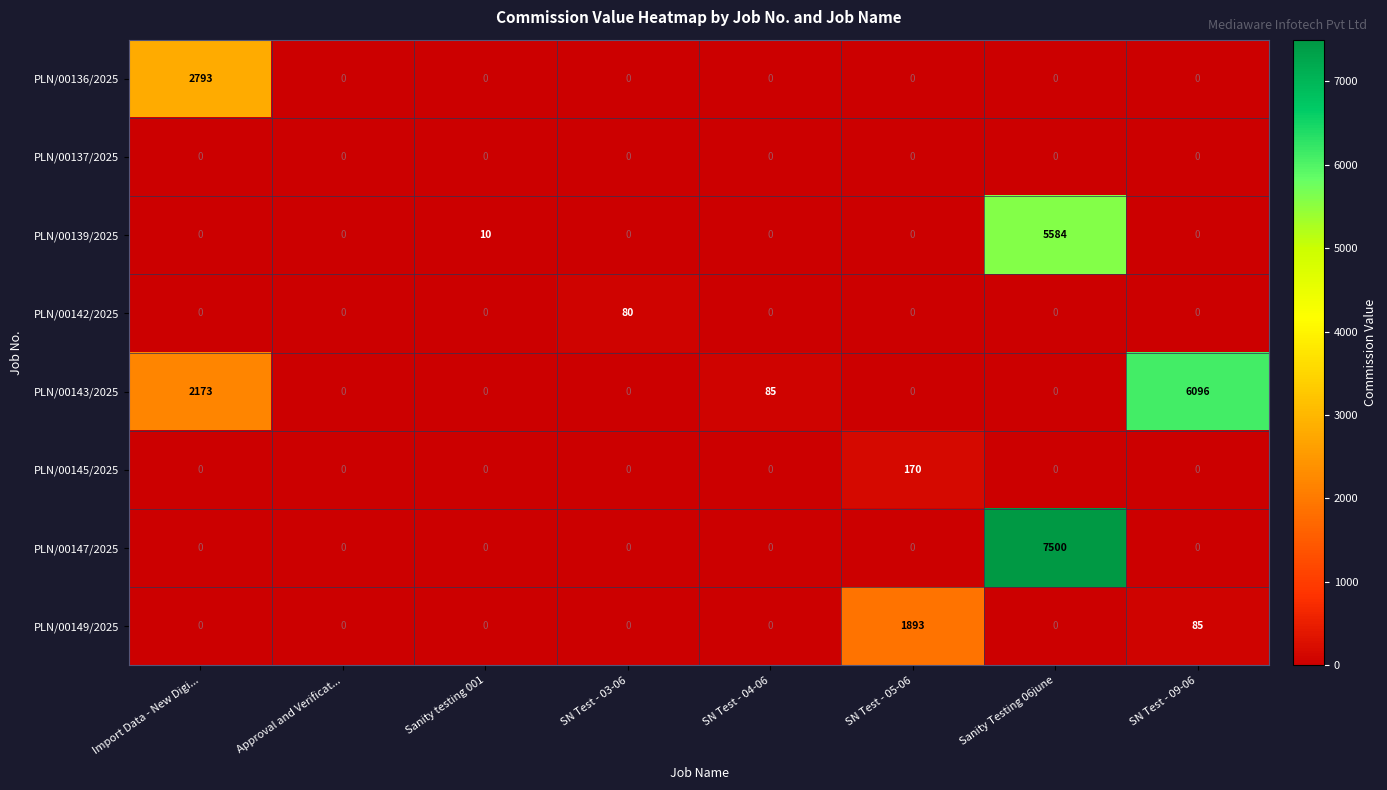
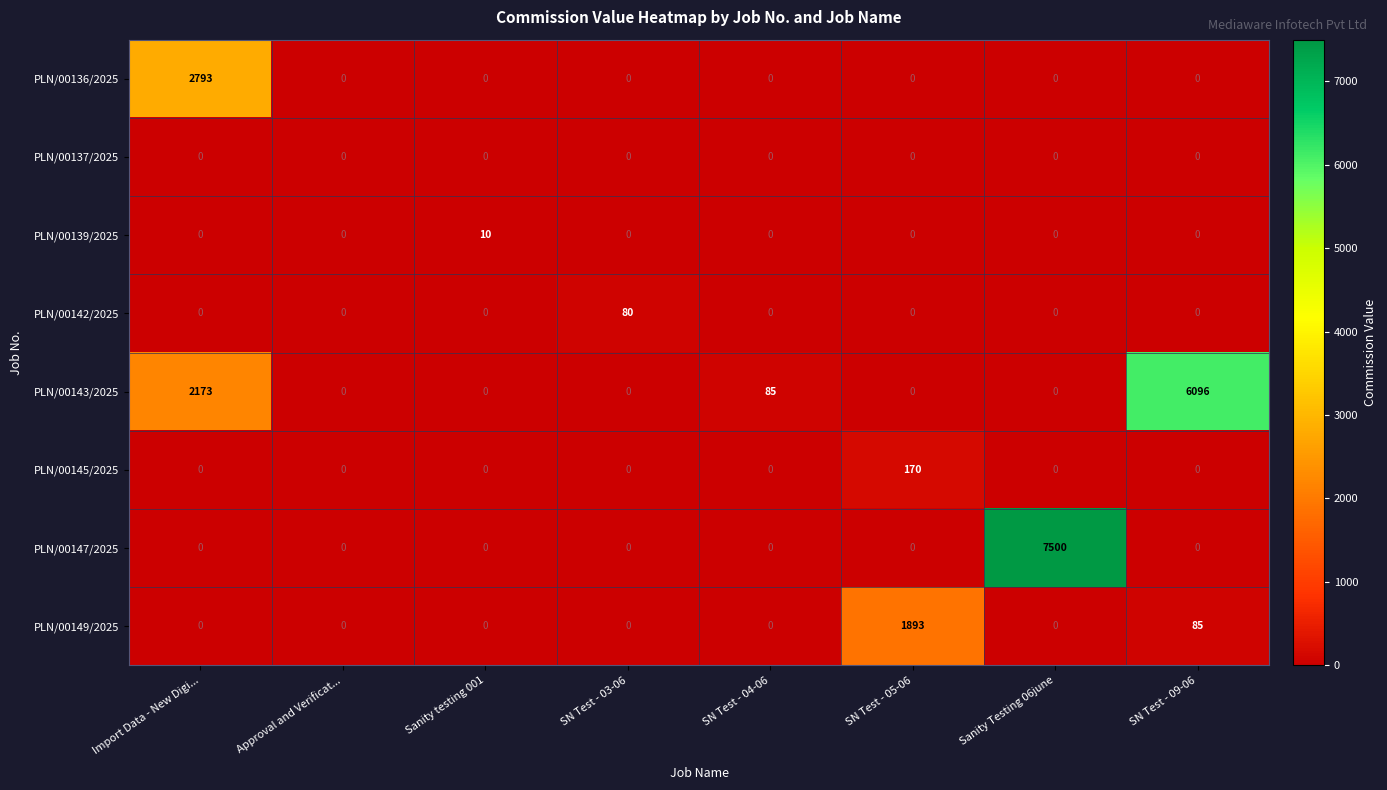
  {
    "PLN/00136/2025": {
      "Import Data - New Digi...": 2793,
      "Approval and Verificat...": 0,
      "Sanity testing 001": 0,
      "SN Test - 03-06": 0,
      "SN Test - 04-06": 0,
      "SN Test - 05-06": 0,
      "Sanity Testing 06june": 0,
      "SN Test - 09-06": 0
    },
    "PLN/00137/2025": {
      "Import Data - New Digi...": 0,
      "Approval and Verificat...": 0,
      "Sanity testing 001": 0,
      "SN Test - 03-06": 0,
      "SN Test - 04-06": 0,
      "SN Test - 05-06": 0,
      "Sanity Testing 06june": 0,
      "SN Test - 09-06": 0
    },
    "PLN/00139/2025": {
      "Import Data - New Digi...": 0,
      "Approval and Verificat...": 0,
      "Sanity testing 001": 10,
      "SN Test - 03-06": 0,
      "SN Test - 04-06": 0,
      "SN Test - 05-06": 0,
-     "Sanity Testing 06june": 5584,
+     "Sanity Testing 06june": 0,
      "SN Test - 09-06": 0
    },
    "PLN/00142/2025": {
      "Import Data - New Digi...": 0,
      "Approval and Verificat...": 0,
      "Sanity testing 001": 0,
      "SN Test - 03-06": 80,
      "SN Test - 04-06": 0,
      "SN Test - 05-06": 0,
      "Sanity Testing 06june": 0,
      "SN Test - 09-06": 0
    },
    "PLN/00143/2025": {
      "Import Data - New Digi...": 2173,
      "Approval and Verificat...": 0,
      "Sanity testing 001": 0,
      "SN Test - 03-06": 0,
      "SN Test - 04-06": 85,
      "SN Test - 05-06": 0,
      "Sanity Testing 06june": 0,
      "SN Test - 09-06": 6096
    },
    "PLN/00145/2025": {
      "Import Data - New Digi...": 0,
      "Approval and Verificat...": 0,
      "Sanity testing 001": 0,
      "SN Test - 03-06": 0,
      "SN Test - 04-06": 0,
      "SN Test - 05-06": 170,
      "Sanity Testing 06june": 0,
      "SN Test - 09-06": 0
    },
    "PLN/00147/2025": {
      "Import Data - New Digi...": 0,
      "Approval and Verificat...": 0,
      "Sanity testing 001": 0,
      "SN Test - 03-06": 0,
      "SN Test - 04-06": 0,
      "SN Test - 05-06": 0,
      "Sanity Testing 06june": 7500,
      "SN Test - 09-06": 0
    },
    "PLN/00149/2025": {
      "Import Data - New Digi...": 0,
      "Approval and Verificat...": 0,
      "Sanity testing 001": 0,
      "SN Test - 03-06": 0,
      "SN Test - 04-06": 0,
      "SN Test - 05-06": 1893,
      "Sanity Testing 06june": 0,
      "SN Test - 09-06": 85
    }
  }
